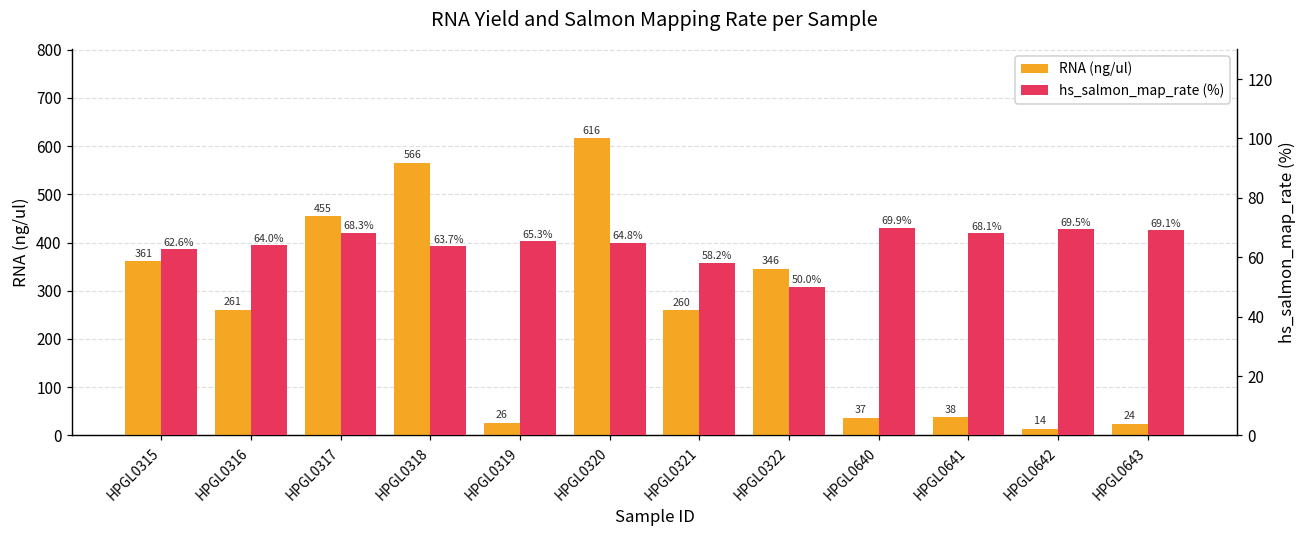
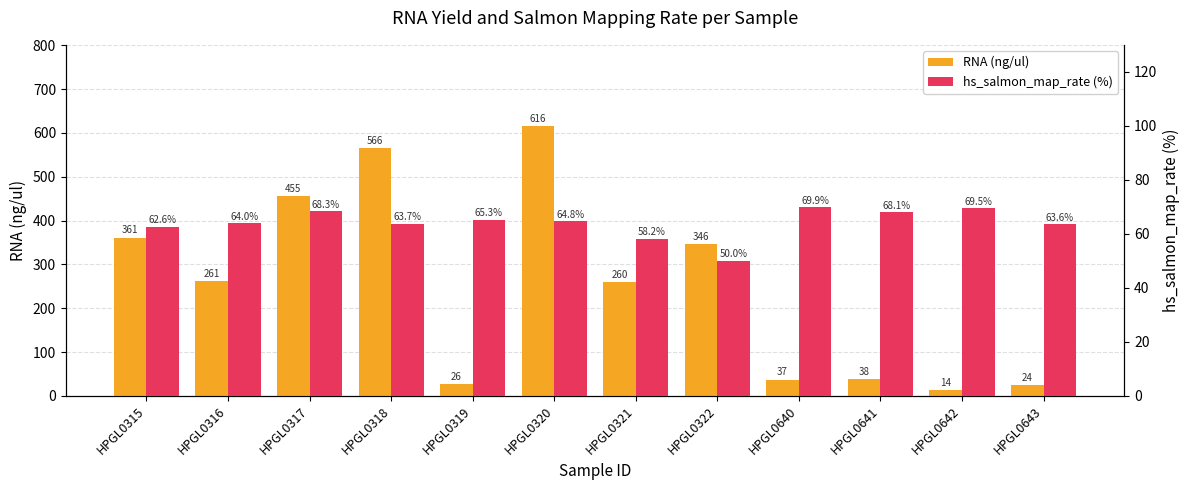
  {
    "RNA (ng/ul)": {
      "HPGL0315": "361",
      "HPGL0316": "261",
      "HPGL0317": "455",
      "HPGL0318": "566",
      "HPGL0319": "26",
      "HPGL0320": "616",
      "HPGL0321": "260",
      "HPGL0322": "346",
      "HPGL0640": "37",
      "HPGL0641": "38",
      "HPGL0642": "14",
      "HPGL0643": "24"
    },
    "hs_salmon_map_rate (%)": {
      "HPGL0315": "62.6%",
      "HPGL0316": "64.0%",
      "HPGL0317": "68.3%",
      "HPGL0318": "63.7%",
      "HPGL0319": "65.3%",
      "HPGL0320": "64.8%",
      "HPGL0321": "58.2%",
      "HPGL0322": "50.0%",
      "HPGL0640": "69.9%",
      "HPGL0641": "68.1%",
      "HPGL0642": "69.5%",
-     "HPGL0643": "69.1%"
+     "HPGL0643": "63.6%"
    }
  }
